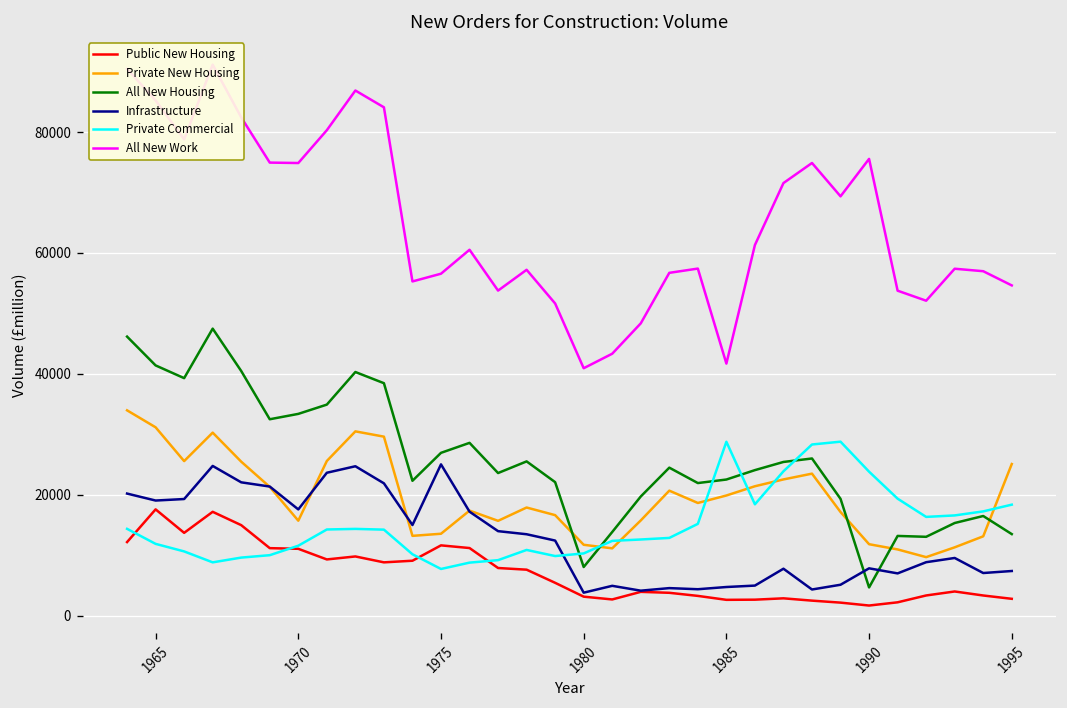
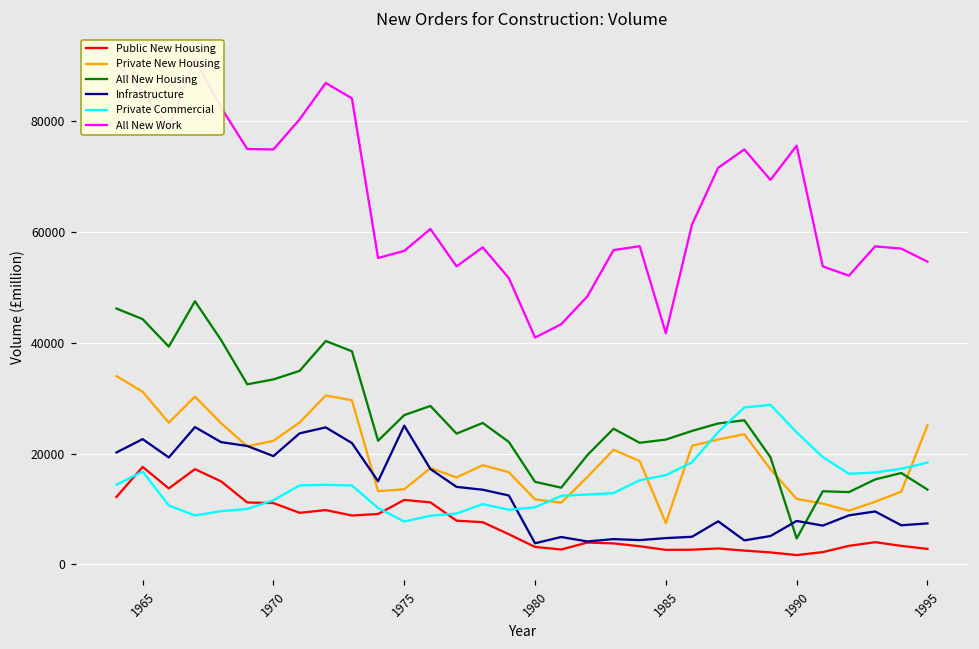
  {
    "Public New Housing": {
      "1965": 18000,
      "1975": 12000,
      "1980": 3000,
      "1985": 3000,
      "1990": 2000,
      "1995": 3000
    },
    "Private New Housing": {
      "1965": 31000,
-     "1970": 16000,
+     "1970": 22000,
      "1975": 14000,
      "1980": 12000,
-     "1985": 20000,
+     "1985": 7000,
      "1990": 12000,
      "1995": 25000
    },
    "All New Housing": {
-     "1965": 41000,
+     "1965": 44000,
      "1970": 33000,
      "1975": 27000,
-     "1980": 8000,
+     "1980": 15000,
      "1985": 23000,
      "1990": 5000,
      "1995": 14000
    },
    "Infrastructure": {
-     "1965": 19000,
-     "1970": 18000,
+     "1965": 23000,
+     "1970": 20000,
      "1975": 25000,
      "1980": 4000,
      "1985": 5000,
      "1990": 8000,
      "1995": 7000
    },
    "Private Commercial": {
-     "1965": 12000,
+     "1965": 17000,
      "1975": 8000,
      "1980": 10000,
-     "1985": 29000,
+     "1985": 16000,
      "1990": 24000,
      "1995": 18000
    },
    "All New Work": {
      "1970": 75000,
      "1975": 57000,
      "1980": 41000,
      "1985": 42000,
      "1990": 76000,
      "1995": 55000
    }
  }
